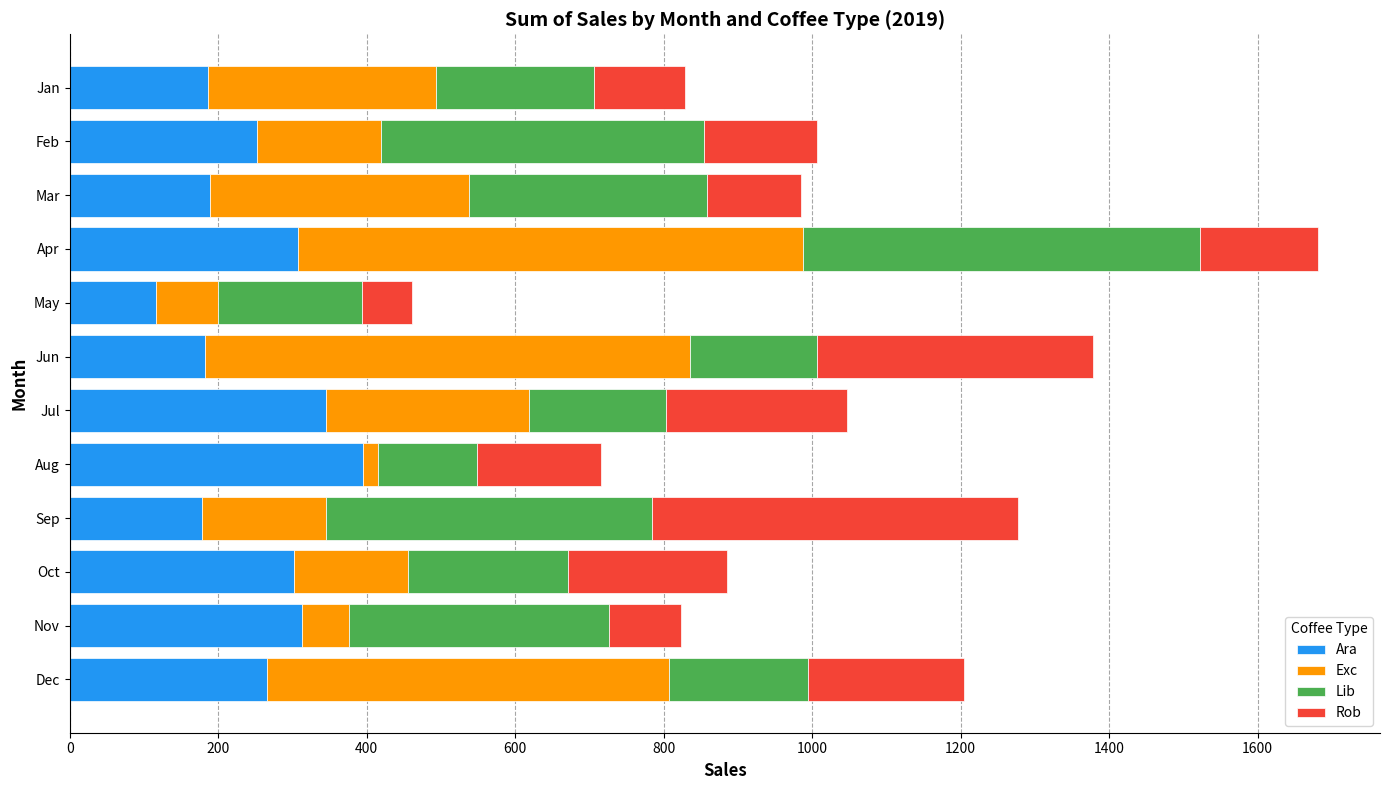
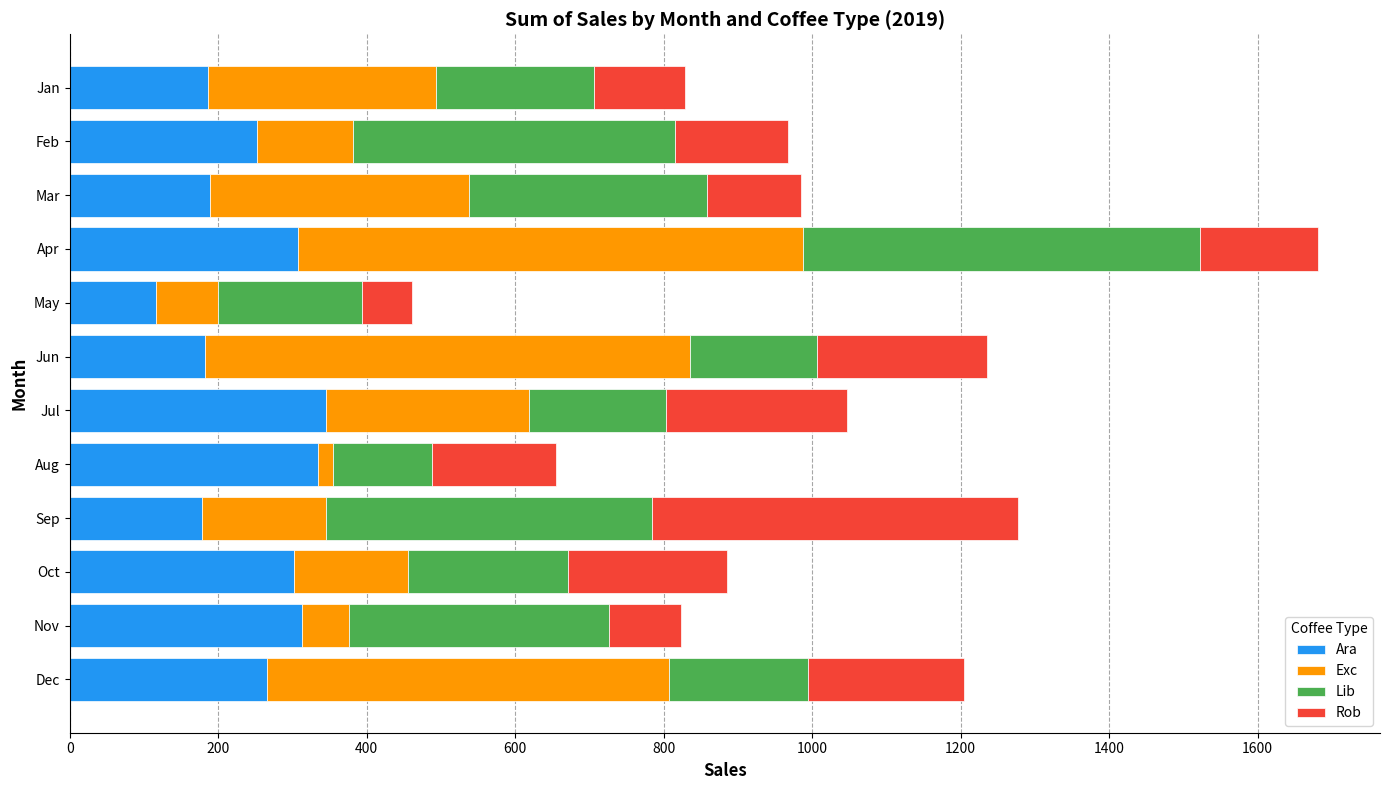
  {
    "Ara": {
      "Jan": 190,
      "Feb": 250,
      "Mar": 190,
      "Apr": 310,
      "May": 120,
      "Jun": 180,
      "Jul": 350,
-     "Aug": 400,
+     "Aug": 330,
      "Sep": 180,
      "Oct": 300,
      "Nov": 310,
      "Dec": 270
    },
    "Exc": {
      "Jan": 310,
-     "Feb": 170,
+     "Feb": 130,
      "Mar": 350,
      "Apr": 680,
      "May": 80,
      "Jun": 650,
      "Jul": 270,
      "Aug": 20,
      "Sep": 170,
      "Oct": 150,
      "Nov": 60,
      "Dec": 540
    },
    "Lib": {
      "Jan": 210,
      "Feb": 430,
      "Mar": 320,
      "Apr": 530,
      "May": 190,
      "Jun": 170,
      "Jul": 180,
      "Aug": 130,
      "Sep": 440,
      "Oct": 220,
      "Nov": 350,
      "Dec": 190
    },
    "Rob": {
      "Jan": 120,
      "Feb": 150,
      "Mar": 130,
      "Apr": 160,
      "May": 70,
-     "Jun": 370,
+     "Jun": 230,
      "Jul": 240,
      "Aug": 170,
      "Sep": 490,
      "Oct": 210,
      "Nov": 100,
      "Dec": 210
    }
  }
